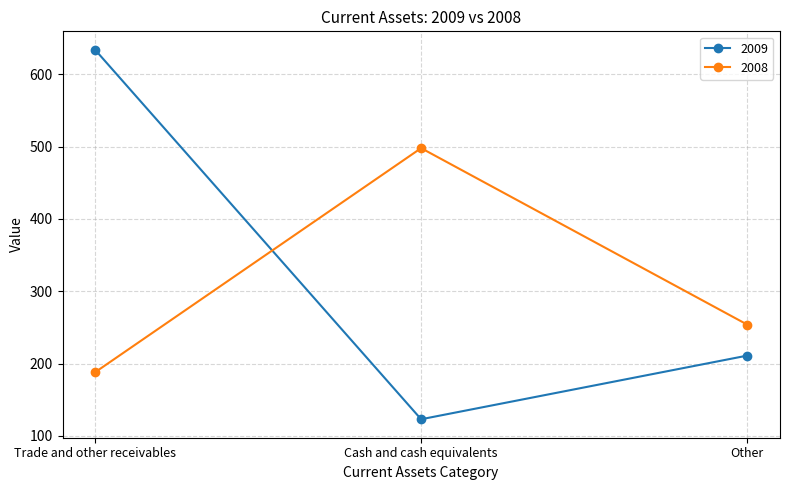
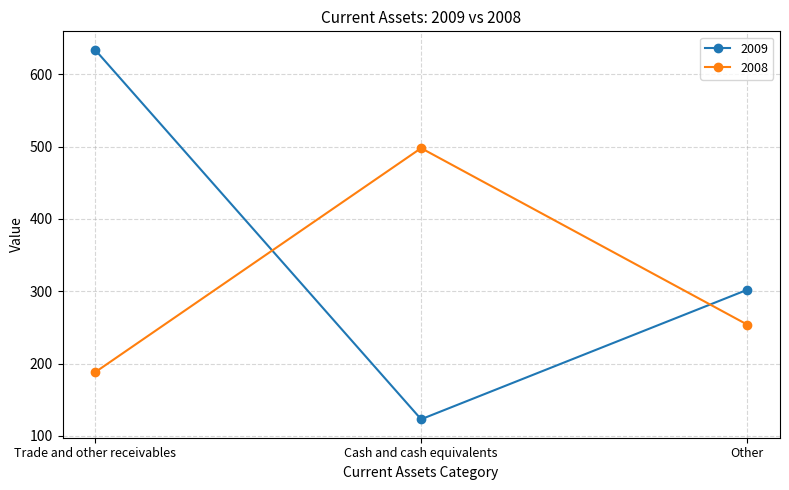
  {
    "2009": {
      "Trade and other receivables": 630,
      "Cash and cash equivalents": 120,
-     "Other": 210
+     "Other": 300
    },
    "2008": {
      "Trade and other receivables": 190,
      "Cash and cash equivalents": 500,
      "Other": 250
    }
  }
